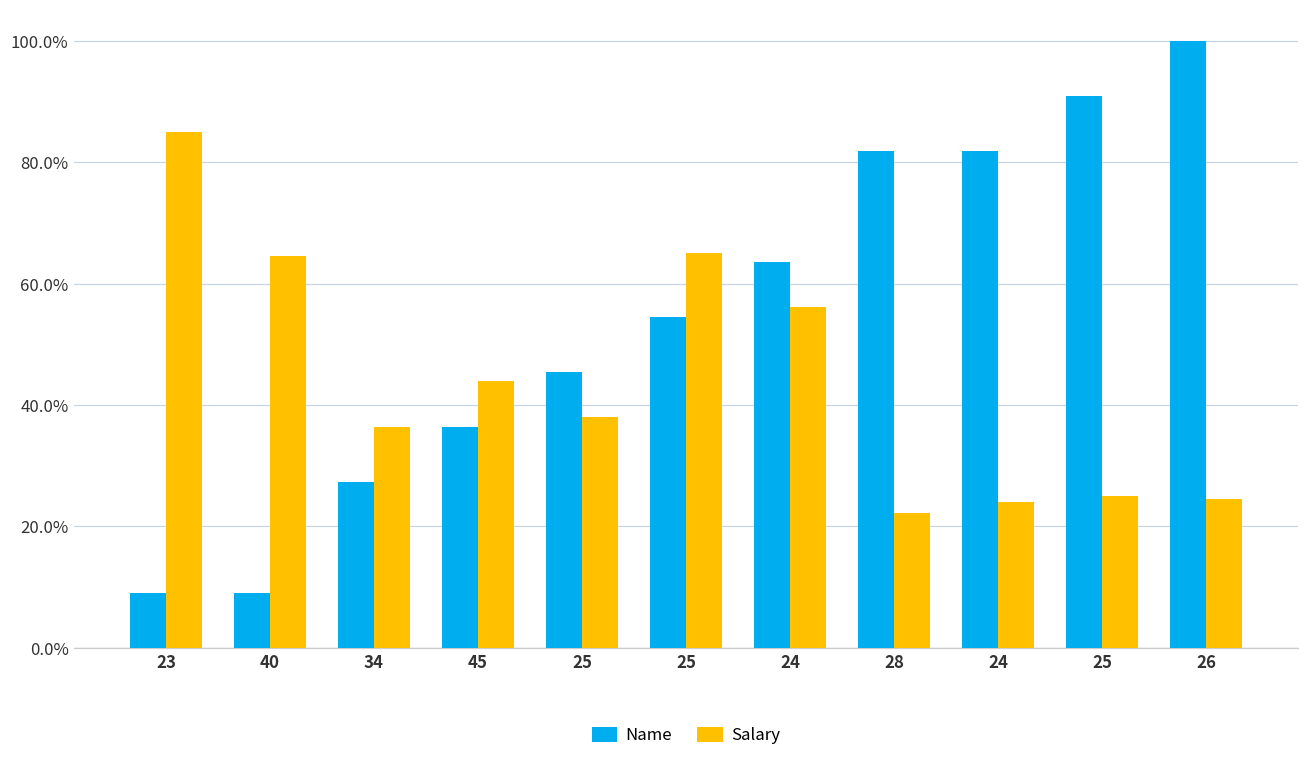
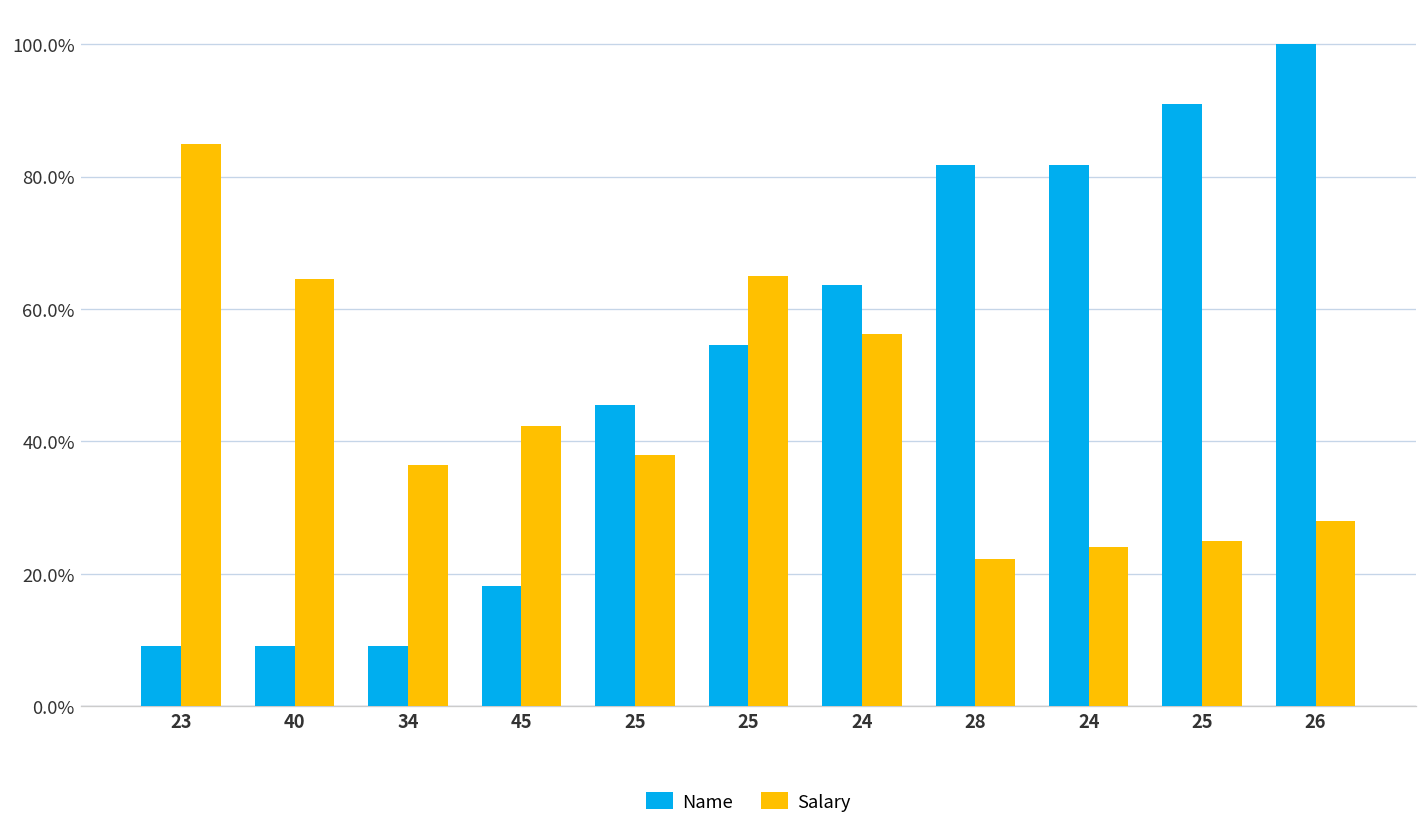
  {
    "Name": {
      "23": "9%",
      "40": "9%",
-     "34": "27%",
-     "45": "36%",
+     "34": "9%",
+     "45": "18%",
      "28": "82%",
      "26": "100%"
    },
    "Salary": {
      "23": "85%",
      "40": "65%",
      "34": "36%",
-     "45": "44%",
+     "45": "42%",
      "28": "22%",
-     "26": "25%"
+     "26": "28%"
    }
  }
